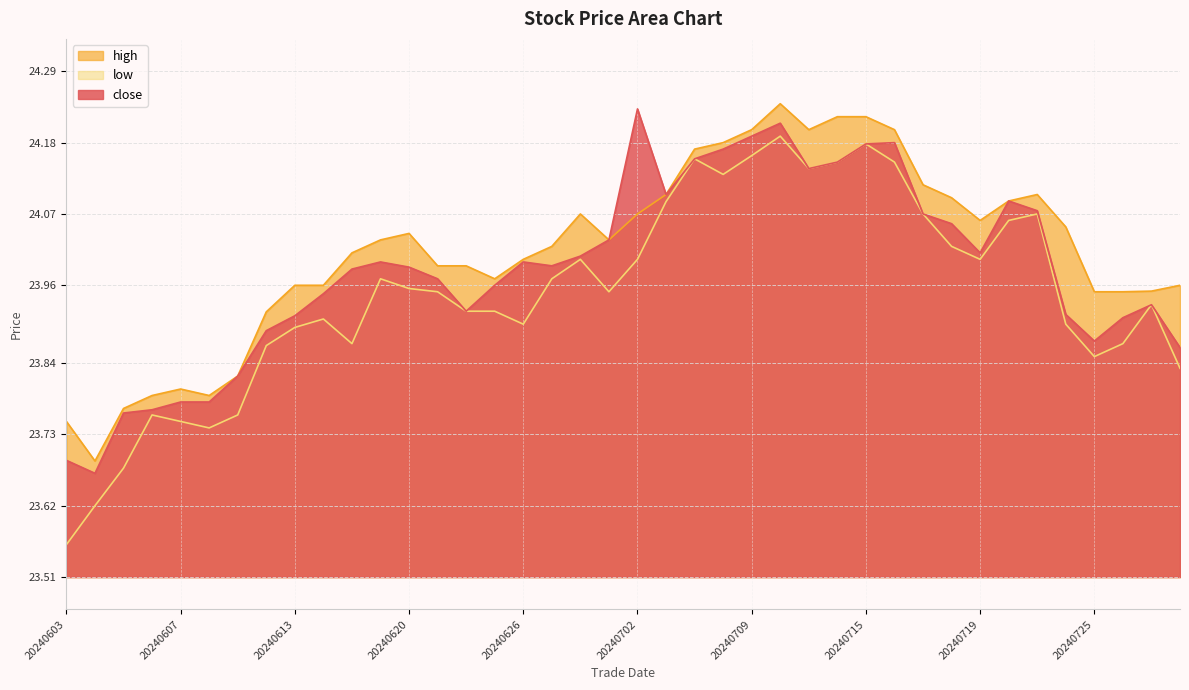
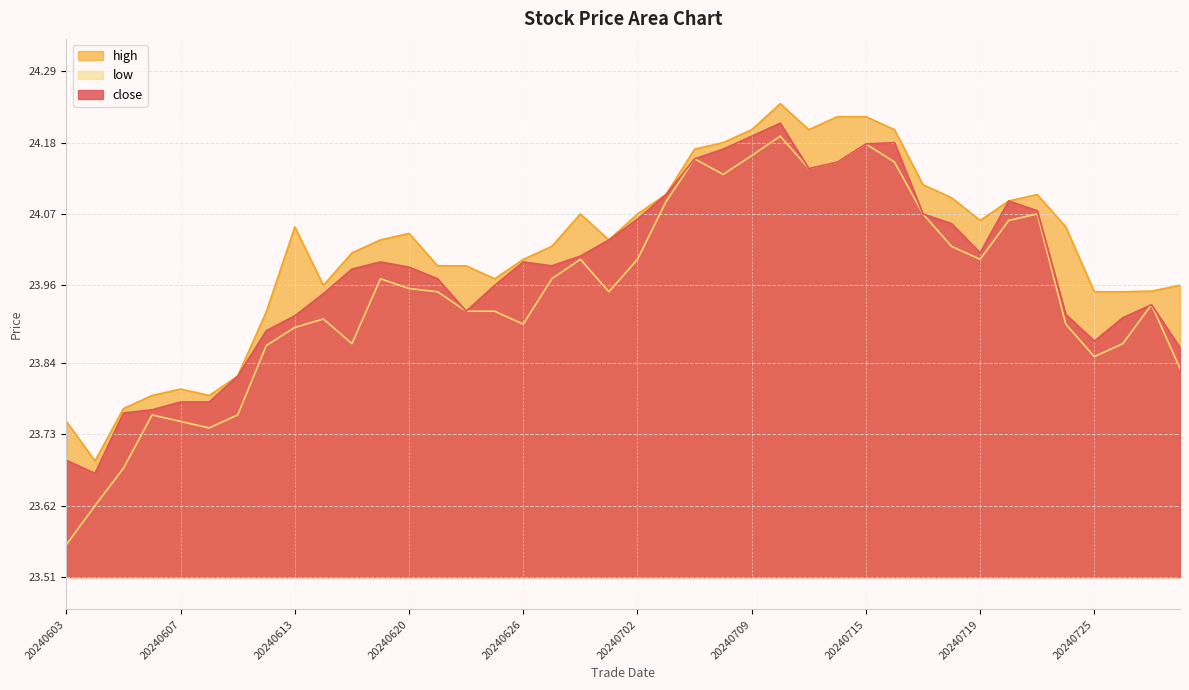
  {
    "high": {
      "20240603": 23.75,
      "20240607": 23.80,
-     "20240613": 23.96,
+     "20240613": 24.05,
      "20240620": 24.04,
      "20240626": 24.00,
      "20240702": 24.07,
      "20240709": 24.20,
      "20240715": 24.22,
      "20240719": 24.06,
      "20240725": 23.95
    },
    "low": {
      "20240603": 23.56,
      "20240607": 23.75,
      "20240613": 23.90,
      "20240620": 23.96,
      "20240626": 23.90,
      "20240702": 24.00,
      "20240709": 24.16,
      "20240719": 24.00,
      "20240725": 23.85
    },
    "close": {
      "20240603": 23.69,
      "20240607": 23.78,
      "20240613": 23.91,
      "20240620": 23.99,
      "20240626": 24.00,
-     "20240702": 24.23,
+     "20240702": 24.06,
      "20240709": 24.19,
      "20240719": 24.01,
      "20240725": 23.87
    }
  }
